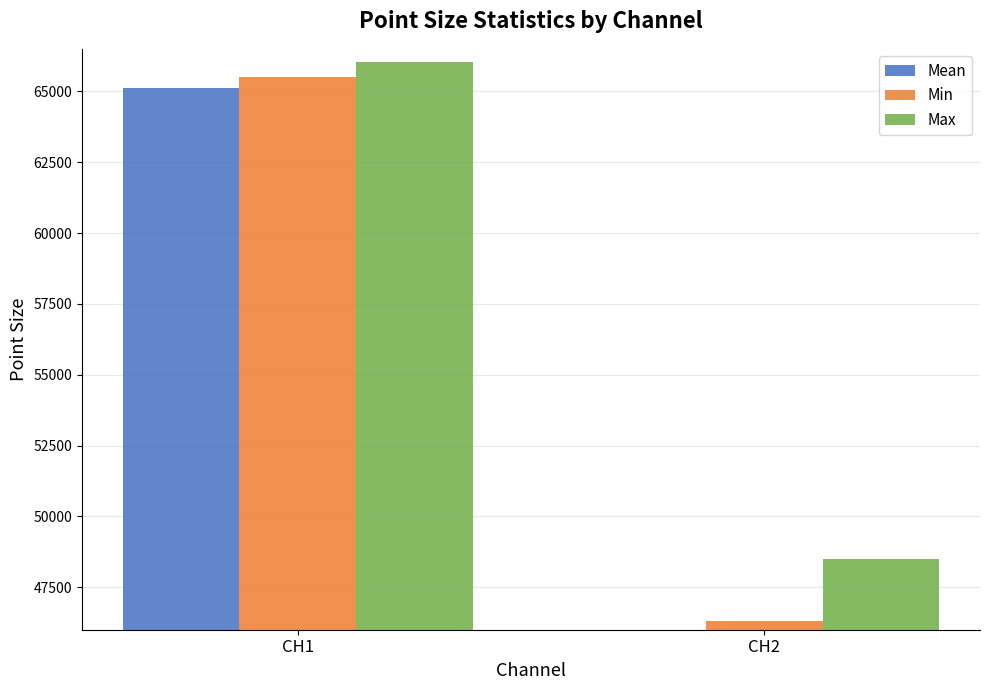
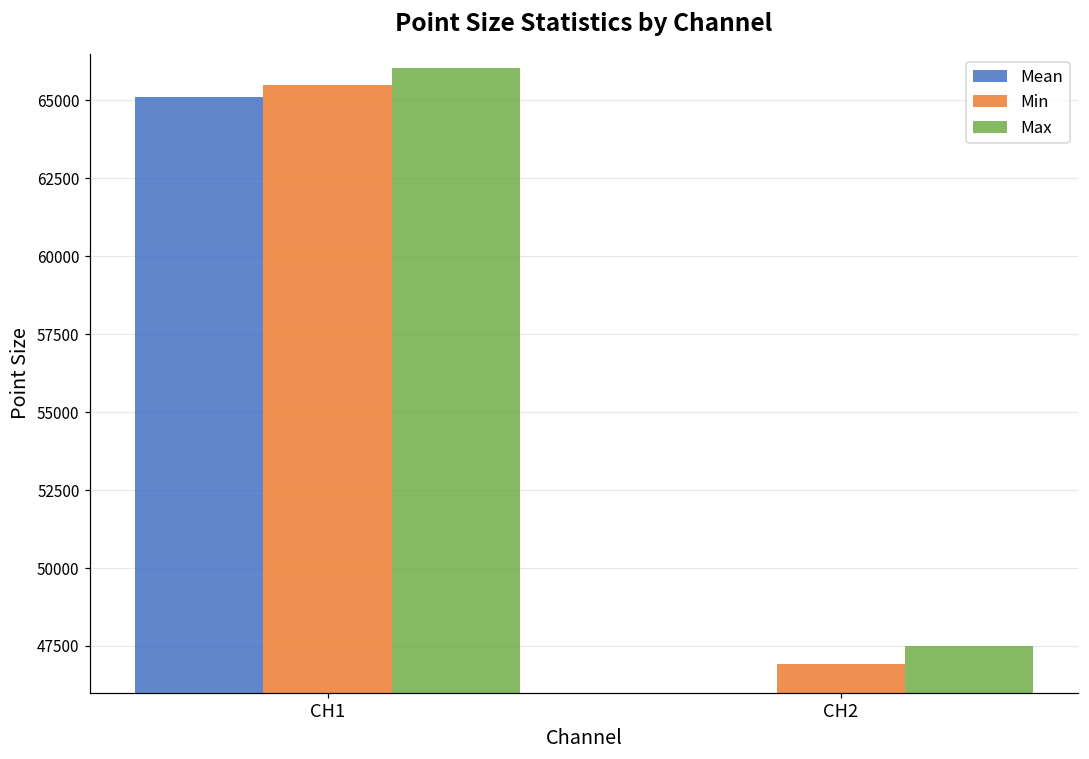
  {
    "Mean": {
      "CH1": 65100
    },
    "Min": {
      "CH1": 65500,
-     "CH2": 46300
+     "CH2": 46900
    },
    "Max": {
      "CH1": 66000,
-     "CH2": 48500
+     "CH2": 47500
    }
  }
